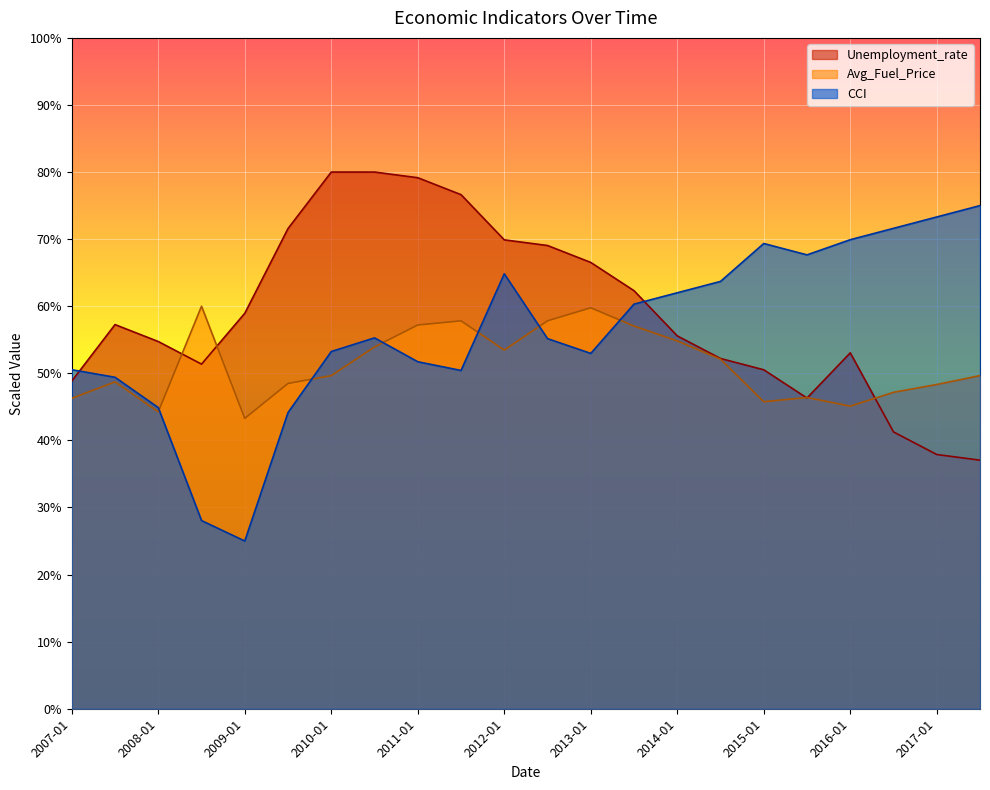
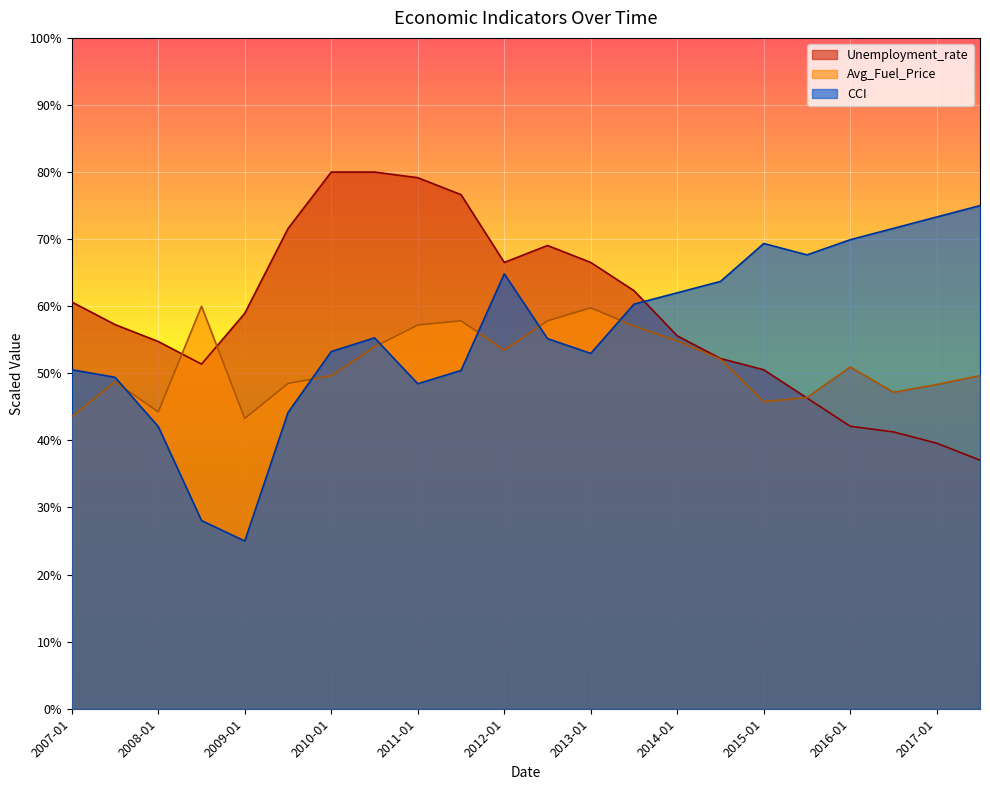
  {
    "Unemployment_rate": {
-     "2007-01": "49%",
+     "2007-01": "61%",
      "2008-01": "55%",
      "2009-01": "59%",
      "2010-01": "80%",
      "2011-01": "79%",
-     "2012-01": "70%",
+     "2012-01": "67%",
      "2013-01": "67%",
      "2014-01": "56%",
      "2015-01": "51%",
-     "2016-01": "53%",
-     "2017-01": "38%"
+     "2016-01": "42%",
+     "2017-01": "40%"
    },
    "Avg_Fuel_Price": {
-     "2007-01": "46%",
+     "2007-01": "44%",
      "2008-01": "44%",
      "2009-01": "43%",
      "2010-01": "50%",
      "2011-01": "57%",
      "2012-01": "53%",
      "2013-01": "60%",
      "2014-01": "55%",
      "2015-01": "46%",
-     "2016-01": "45%",
+     "2016-01": "51%",
      "2017-01": "48%"
    },
    "CCI": {
      "2007-01": "51%",
-     "2008-01": "45%",
+     "2008-01": "42%",
      "2009-01": "25%",
      "2010-01": "53%",
-     "2011-01": "52%",
+     "2011-01": "48%",
      "2012-01": "65%",
      "2013-01": "53%",
      "2014-01": "62%",
      "2015-01": "69%",
      "2016-01": "70%",
      "2017-01": "73%"
    }
  }
